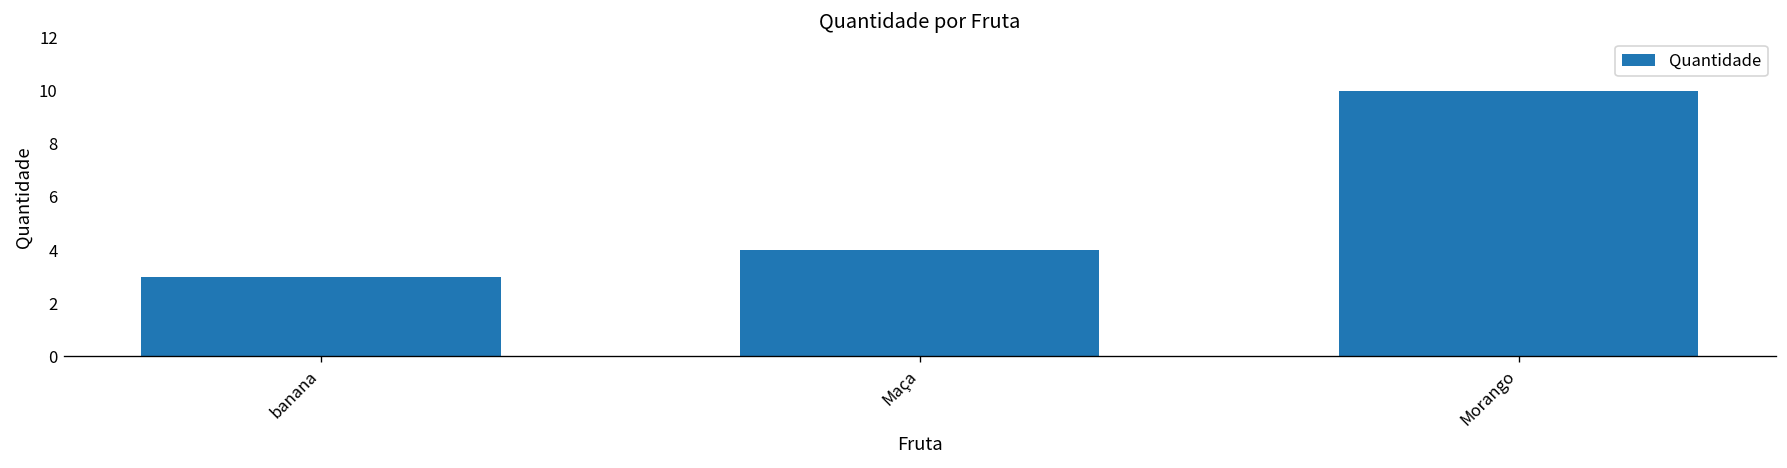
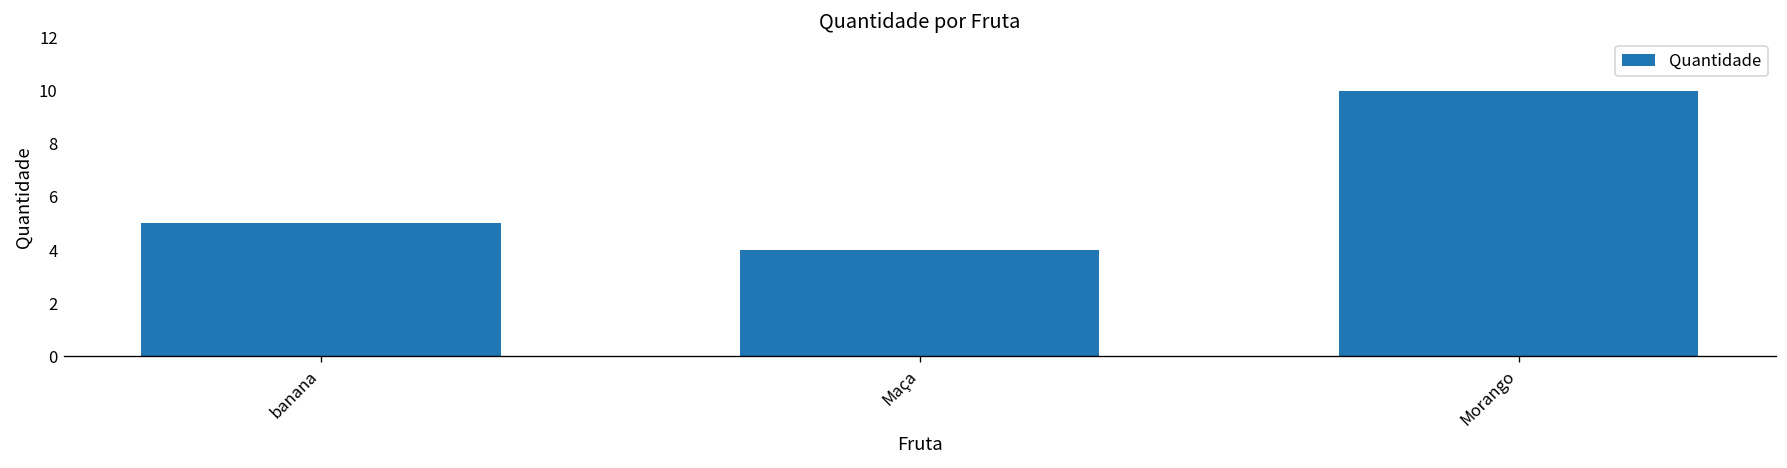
  {
-   "banana": 3,
+   "banana": 5,
    "Maça": 4,
    "Morango": 10
  }
